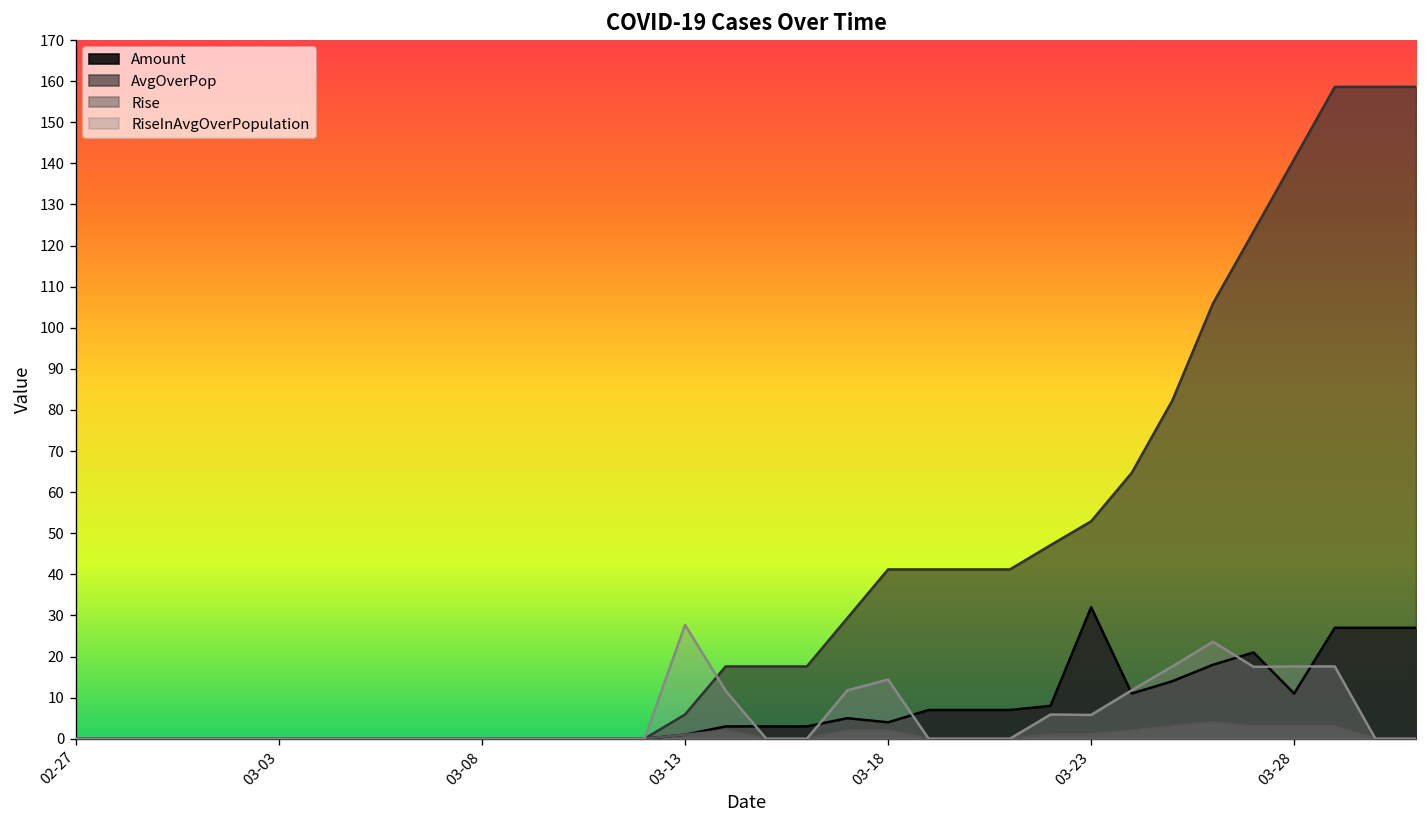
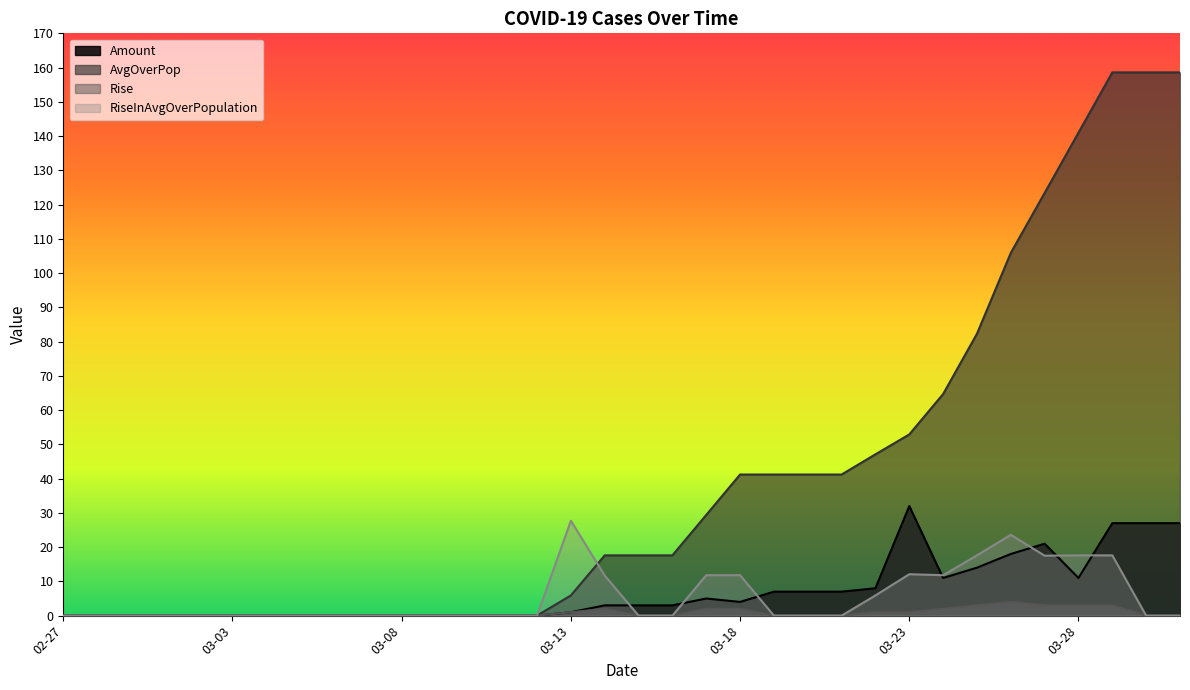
  {
    "Amount": {
      "03-18": 4,
      "03-23": 32,
      "03-28": 11
    },
    "RiseInAvgOverPopulation": {
      "03-13": 28,
-     "03-18": 14,
-     "03-23": 6,
+     "03-18": 12,
+     "03-23": 12,
      "03-28": 18
    }
  }
